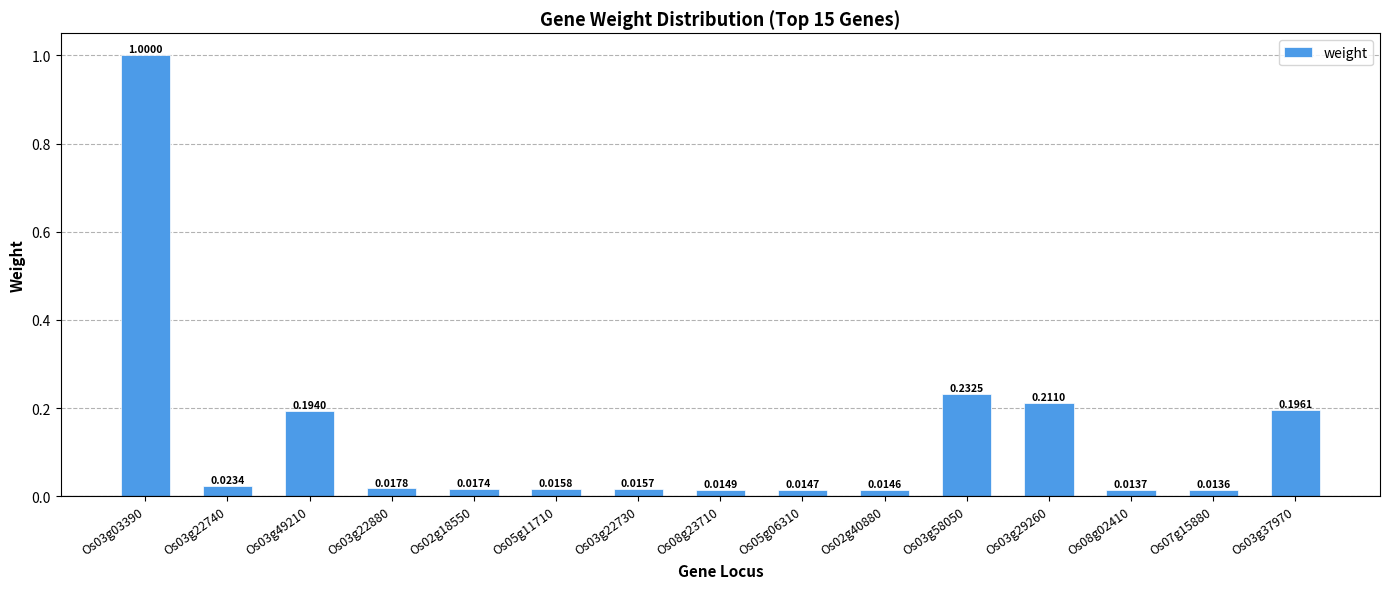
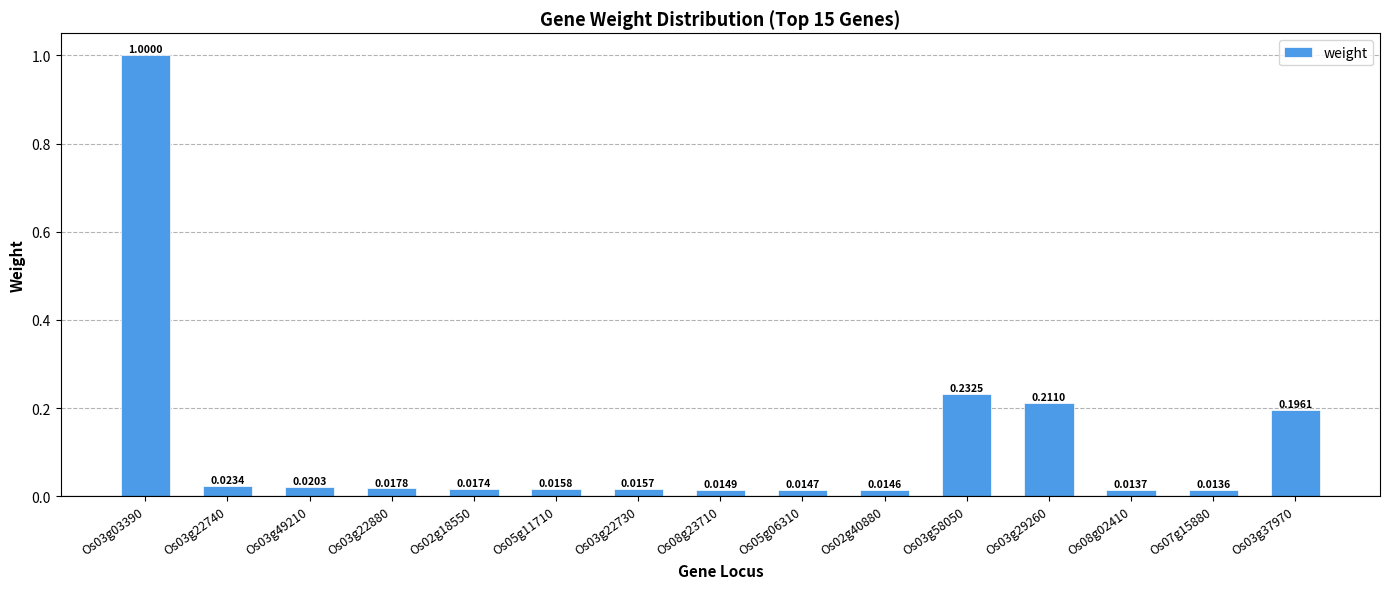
  {
    "Os03g03390": 1.0000,
    "Os03g22740": 0.0234,
-   "Os03g49210": 0.1940,
+   "Os03g49210": 0.0203,
    "Os03g22880": 0.0178,
    "Os02g18550": 0.0174,
    "Os05g11710": 0.0158,
    "Os03g22730": 0.0157,
    "Os08g23710": 0.0149,
    "Os05g06310": 0.0147,
    "Os02g40880": 0.0146,
    "Os03g58050": 0.2325,
    "Os03g29260": 0.2110,
    "Os08g02410": 0.0137,
    "Os07g15880": 0.0136,
    "Os03g37970": 0.1961
  }
